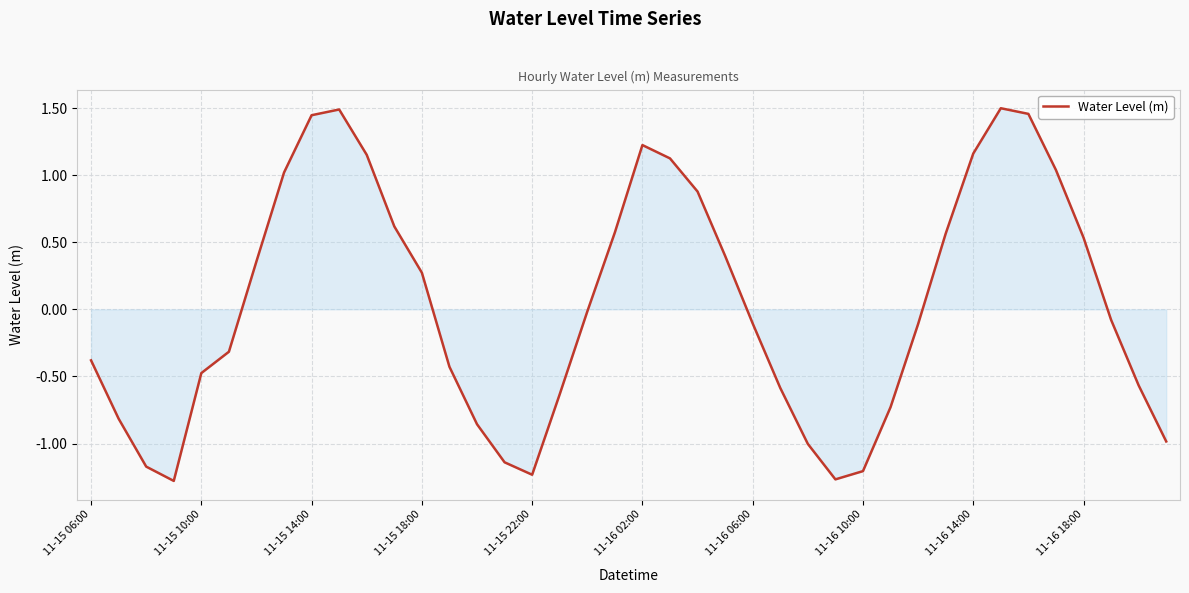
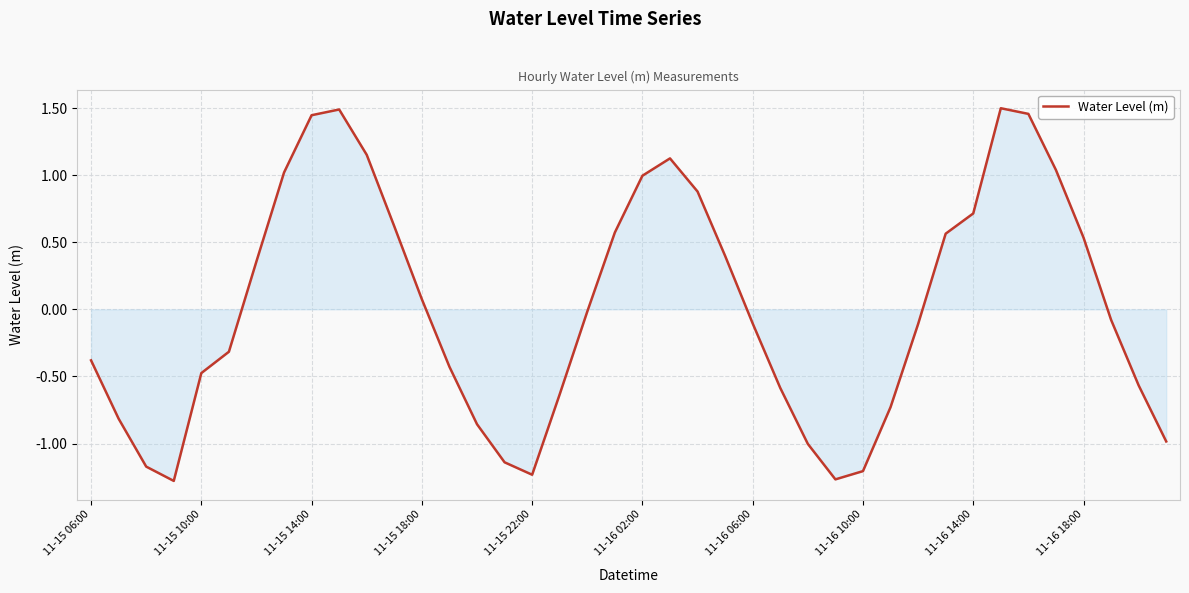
  {
    "Water Level (m)": {
      "11-15 06:00": -0.38,
      "11-15 10:00": -0.48,
-     "11-15 18:00": 0.27,
+     "11-15 18:00": 0.07,
      "11-15 22:00": -1.23,
-     "11-16 02:00": 1.22,
+     "11-16 02:00": 1.00,
      "11-16 06:00": -0.11,
      "11-16 10:00": -1.21,
-     "11-16 14:00": 1.16
+     "11-16 14:00": 0.71
    }
  }
